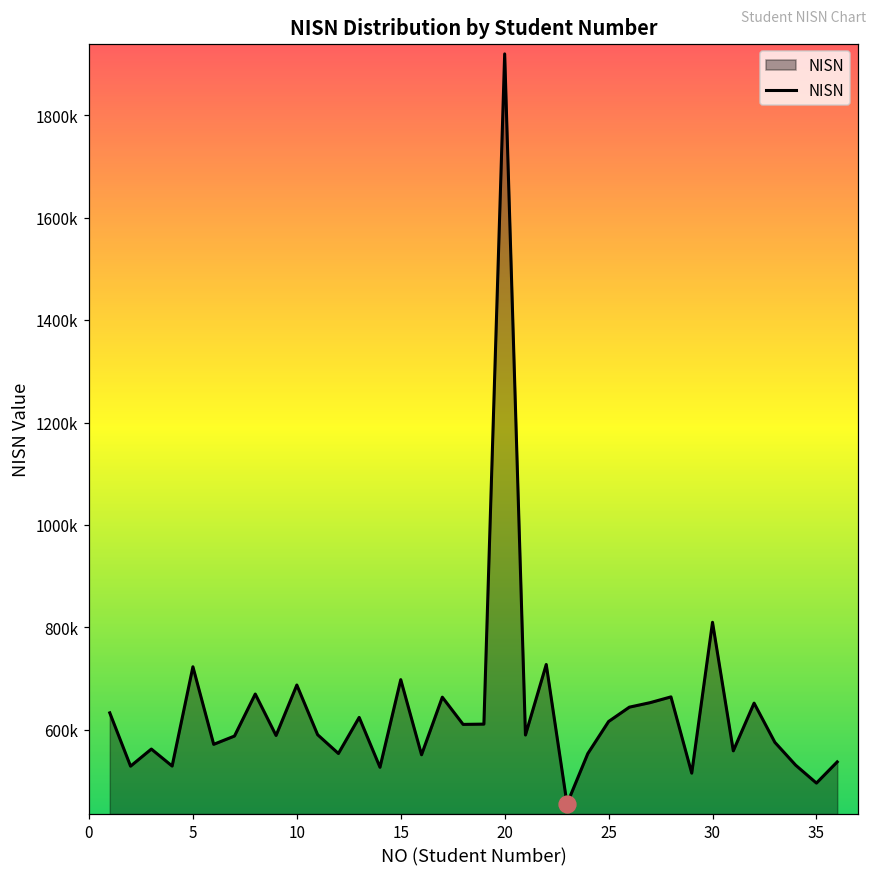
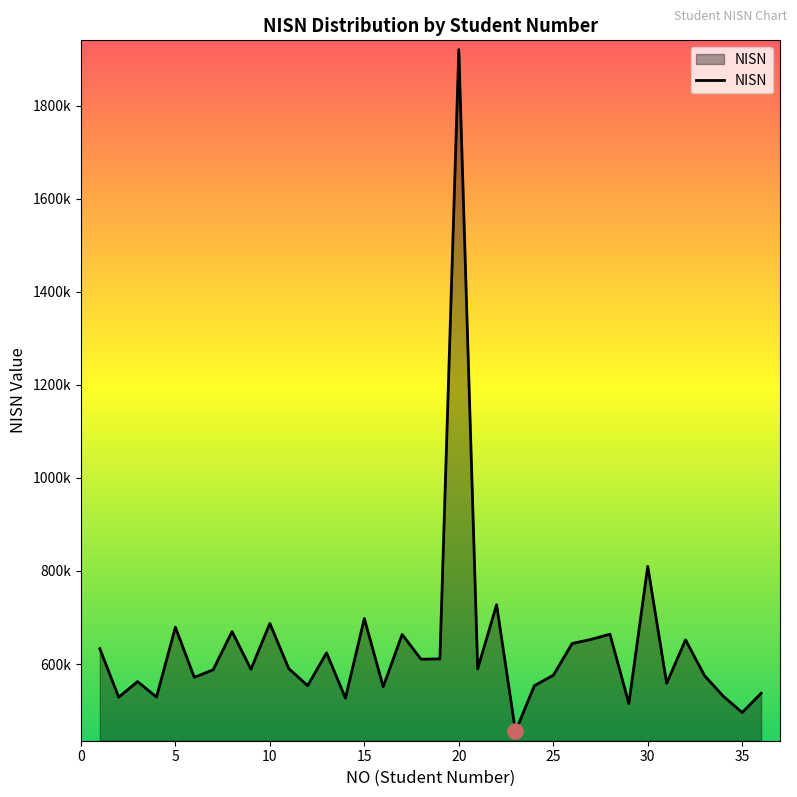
  {
    "NISN": {
-     "5": 720000,
+     "5": 680000,
      "10": 690000,
      "15": 700000,
      "20": 1920000,
-     "25": 620000,
+     "25": 580000,
      "30": 810000,
      "35": 500000
    }
  }
